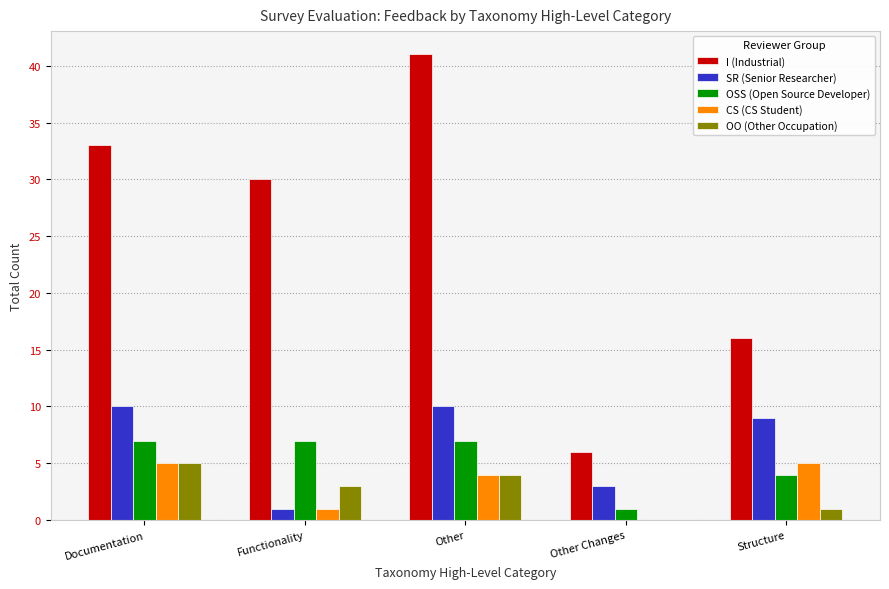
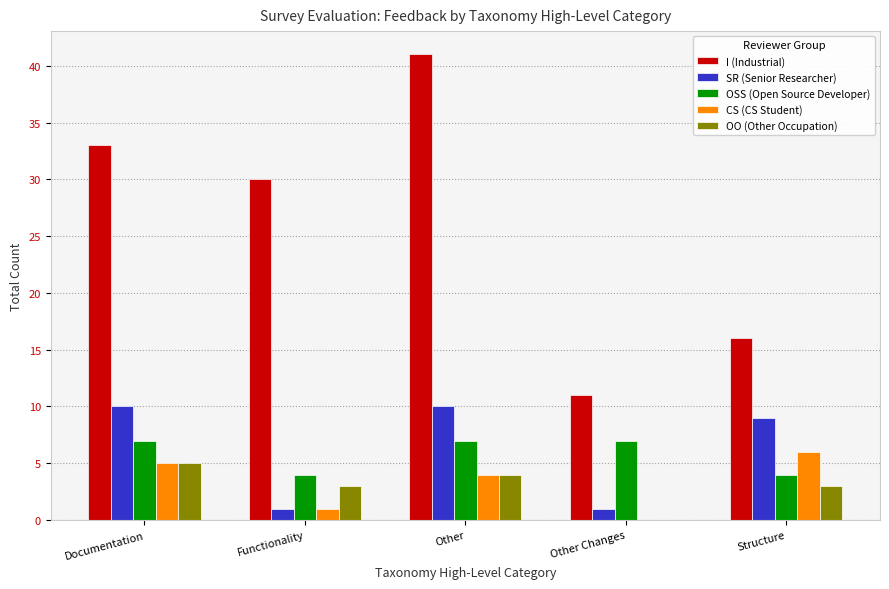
  {
    "I (Industrial)": {
      "Documentation": 33,
      "Functionality": 30,
      "Other": 41,
-     "Other Changes": 6,
+     "Other Changes": 11,
      "Structure": 16
    },
    "SR (Senior Researcher)": {
      "Documentation": 10,
      "Functionality": 1,
      "Other": 10,
-     "Other Changes": 3,
+     "Other Changes": 1,
      "Structure": 9
    },
    "OSS (Open Source Developer)": {
      "Documentation": 7,
-     "Functionality": 7,
+     "Functionality": 4,
      "Other": 7,
-     "Other Changes": 1,
+     "Other Changes": 7,
      "Structure": 4
    },
    "CS (CS Student)": {
      "Documentation": 5,
      "Functionality": 1,
      "Other": 4,
      "Other Changes": 0,
-     "Structure": 5
+     "Structure": 6
    },
    "OO (Other Occupation)": {
      "Documentation": 5,
      "Functionality": 3,
      "Other": 4,
      "Other Changes": 0,
-     "Structure": 1
+     "Structure": 3
    }
  }
